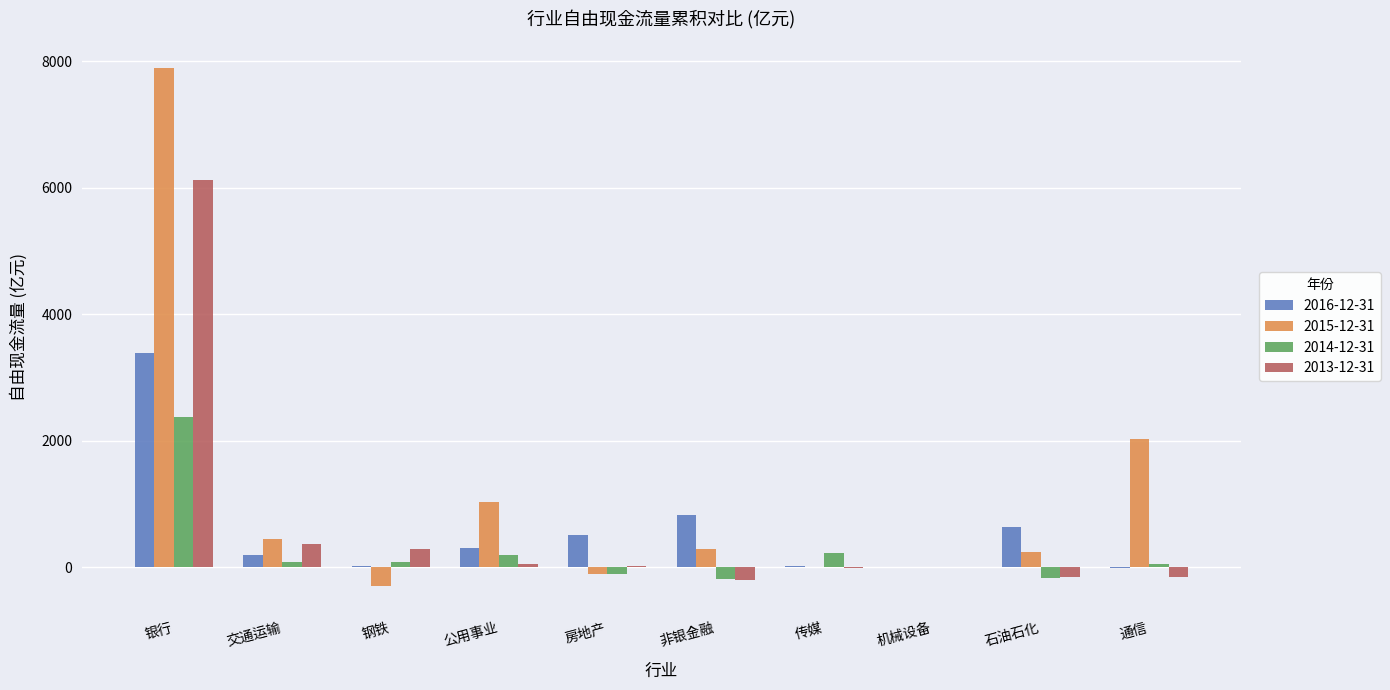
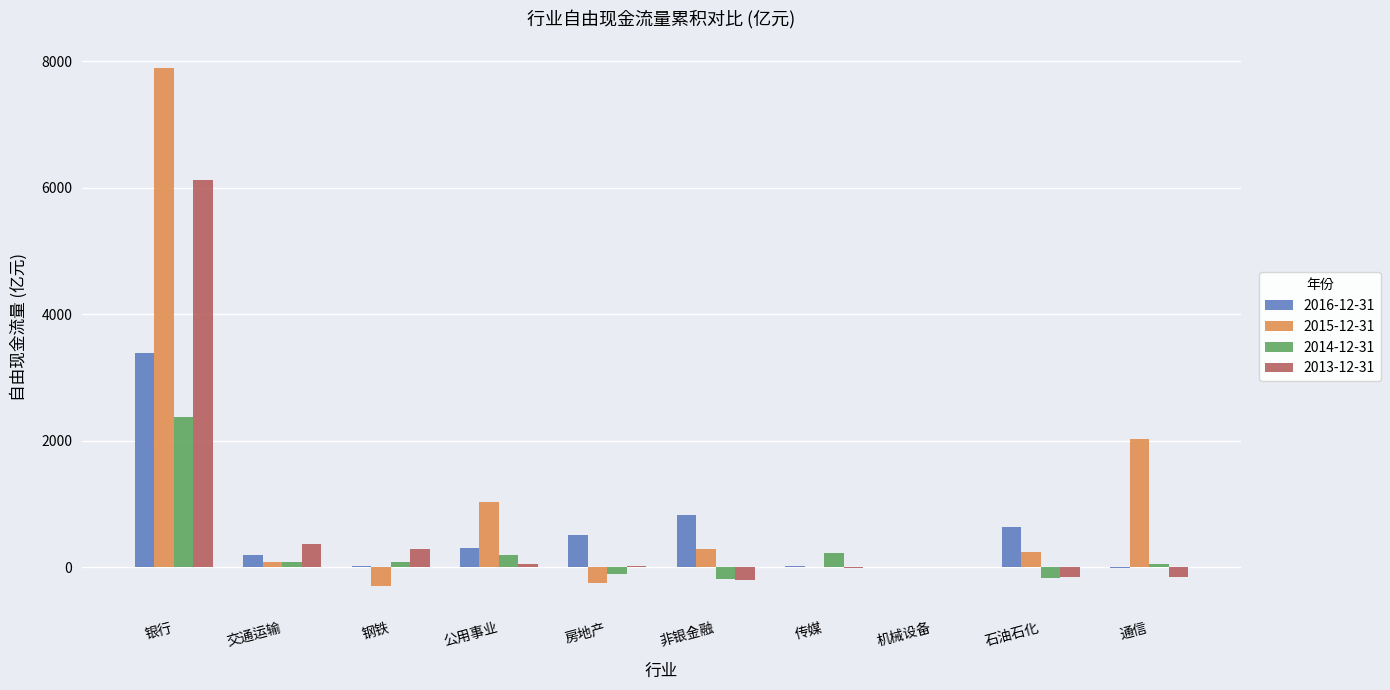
  {
    "2016-12-31": {
      "银行": 3400,
      "交通运输": 200,
      "公用事业": 300,
      "房地产": 500,
      "非银金融": 800,
      "石油石化": 600
    },
    "2015-12-31": {
      "银行": 7900,
-     "交通运输": 500,
+     "交通运输": 100,
      "钢铁": -300,
      "公用事业": 1000,
-     "房地产": -100,
+     "房地产": -200,
      "非银金融": 300,
      "石油石化": 200,
      "通信": 2000
    },
    "2014-12-31": {
      "银行": 2400,
      "交通运输": 100,
      "钢铁": 100,
      "公用事业": 200,
      "房地产": -100,
      "非银金融": -200,
      "传媒": 200,
      "石油石化": -200,
      "通信": 100
    },
    "2013-12-31": {
      "银行": 6100,
      "交通运输": 400,
      "钢铁": 300,
      "公用事业": 0,
      "非银金融": -200,
      "石油石化": -100,
      "通信": -100
    }
  }
